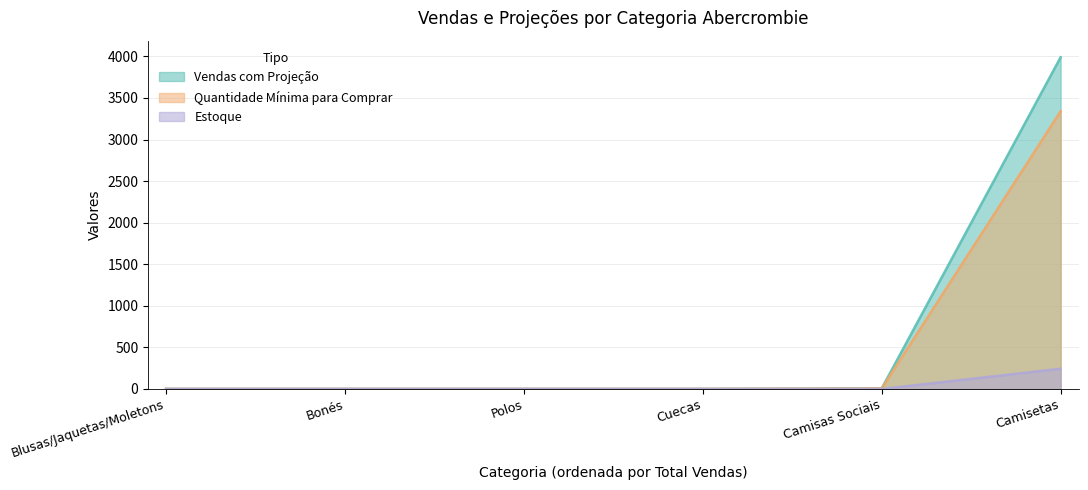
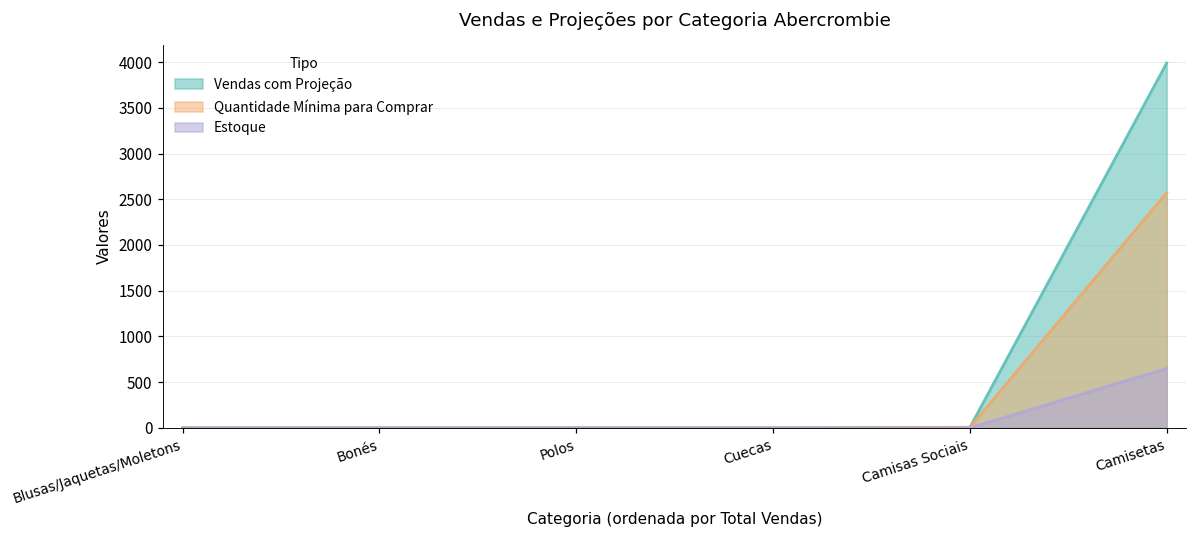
  {
    "Vendas com Projeção": {
      "Camisetas": 4000
    },
    "Quantidade Mínima para Comprar": {
-     "Camisetas": 3300
+     "Camisetas": 2600
    },
    "Estoque": {
-     "Camisetas": 200
+     "Camisetas": 600
    }
  }
